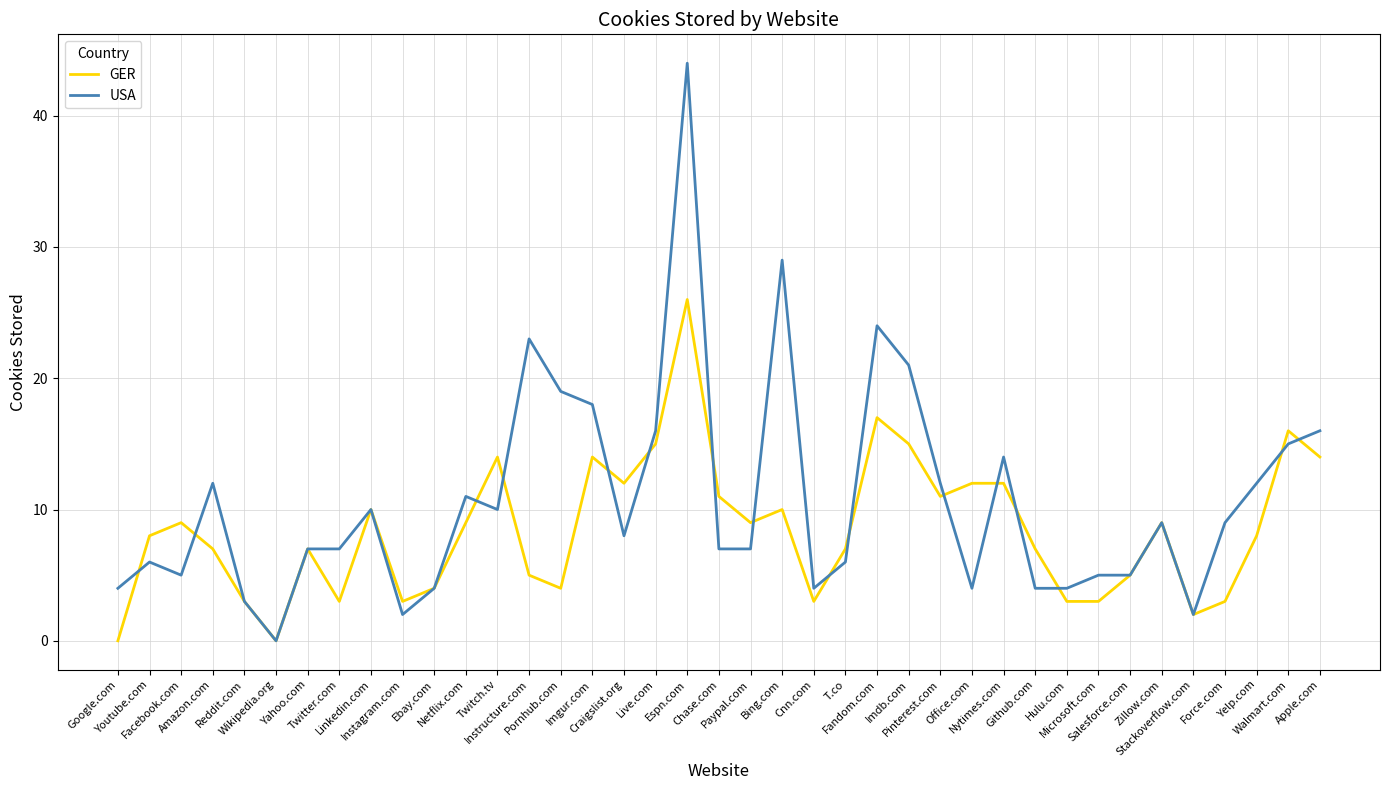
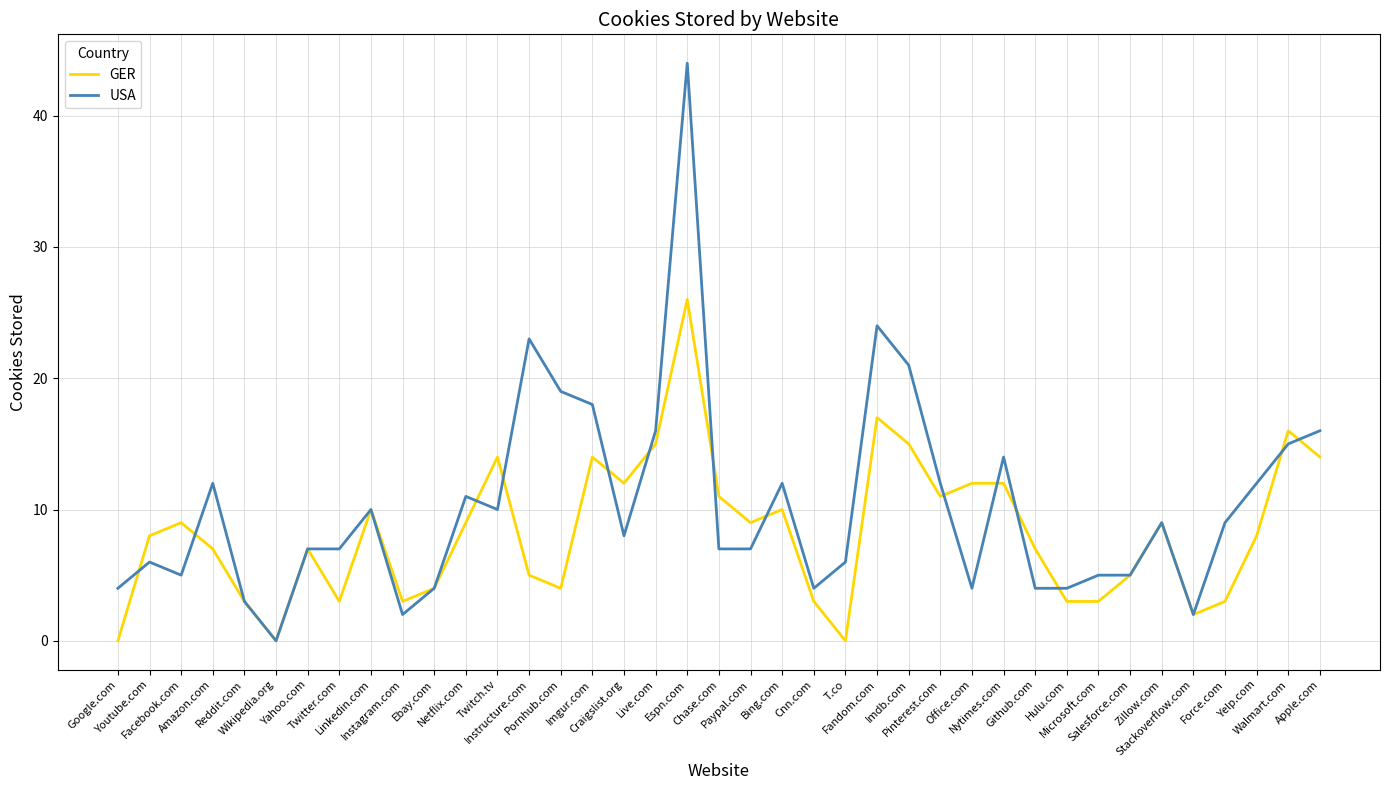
  {
    "GER": {
      "Google.com": 0,
      "Youtube.com": 8,
      "Facebook.com": 9,
      "Amazon.com": 7,
      "Twitter.com": 3,
      "Instagram.com": 3,
      "Netflix.com": 9,
      "Twitch.tv": 14,
      "Instructure.com": 5,
      "Pornhub.com": 4,
      "Imgur.com": 14,
      "Craigslist.org": 12,
      "Live.com": 15,
      "Espn.com": 26,
      "Chase.com": 11,
      "Paypal.com": 9,
      "Bing.com": 10,
      "Cnn.com": 3,
-     "T.co": 7,
+     "T.co": 0,
      "Fandom.com": 17,
      "Imdb.com": 15,
      "Pinterest.com": 11,
      "Office.com": 12,
      "Nytimes.com": 12,
      "Github.com": 7,
      "Hulu.com": 3,
      "Microsoft.com": 3,
      "Force.com": 3,
      "Yelp.com": 8,
      "Walmart.com": 16,
      "Apple.com": 14
    },
    "USA": {
      "Google.com": 4,
      "Youtube.com": 6,
      "Facebook.com": 5,
      "Amazon.com": 12,
      "Twitter.com": 7,
      "Instagram.com": 2,
      "Netflix.com": 11,
      "Twitch.tv": 10,
      "Instructure.com": 23,
      "Pornhub.com": 19,
      "Imgur.com": 18,
      "Craigslist.org": 8,
      "Live.com": 16,
      "Espn.com": 44,
      "Chase.com": 7,
      "Paypal.com": 7,
-     "Bing.com": 29,
+     "Bing.com": 12,
      "Cnn.com": 4,
      "T.co": 6,
      "Fandom.com": 24,
      "Imdb.com": 21,
      "Pinterest.com": 12,
      "Office.com": 4,
      "Nytimes.com": 14,
      "Github.com": 4,
      "Hulu.com": 4,
      "Microsoft.com": 5,
      "Force.com": 9,
      "Yelp.com": 12,
      "Walmart.com": 15,
      "Apple.com": 16
    }
  }
